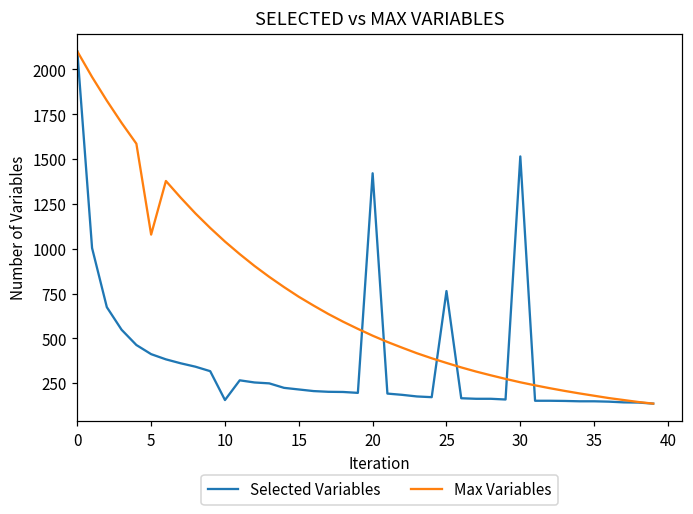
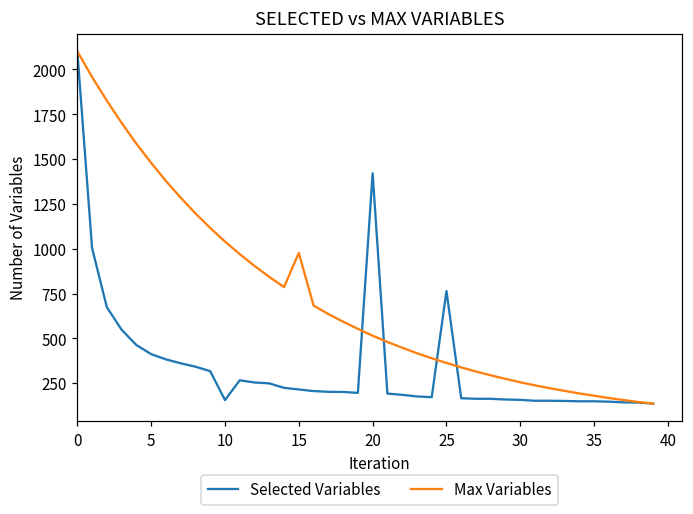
  {
    "Selected Variables": {
      "5": 410,
      "10": 160,
      "15": 220,
      "20": 1420,
      "25": 760,
-     "30": 1520,
+     "30": 160,
      "35": 150
    },
    "Max Variables": {
-     "5": 1080,
+     "5": 1480,
      "10": 1040,
-     "15": 730,
+     "15": 980,
      "20": 520,
      "25": 360,
      "30": 260,
      "35": 180
    }
  }
